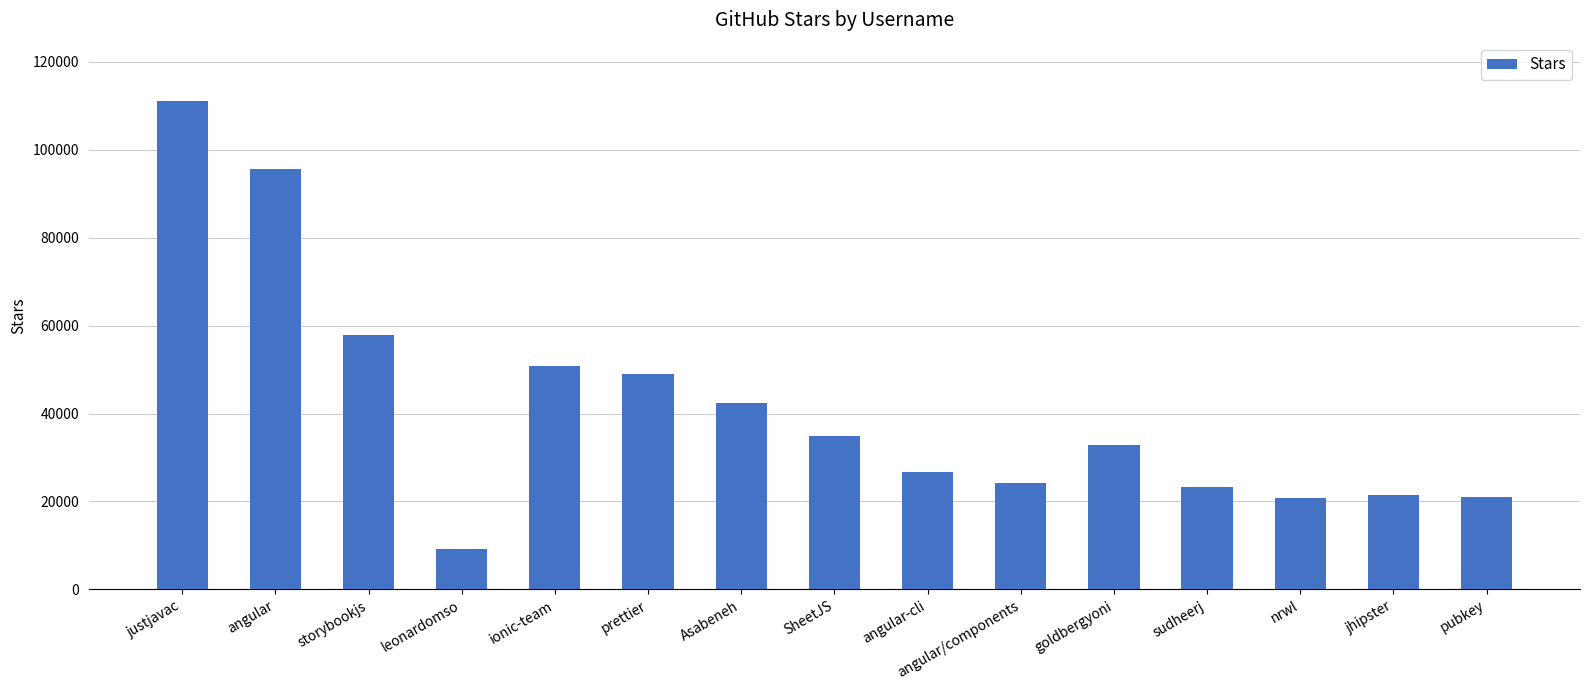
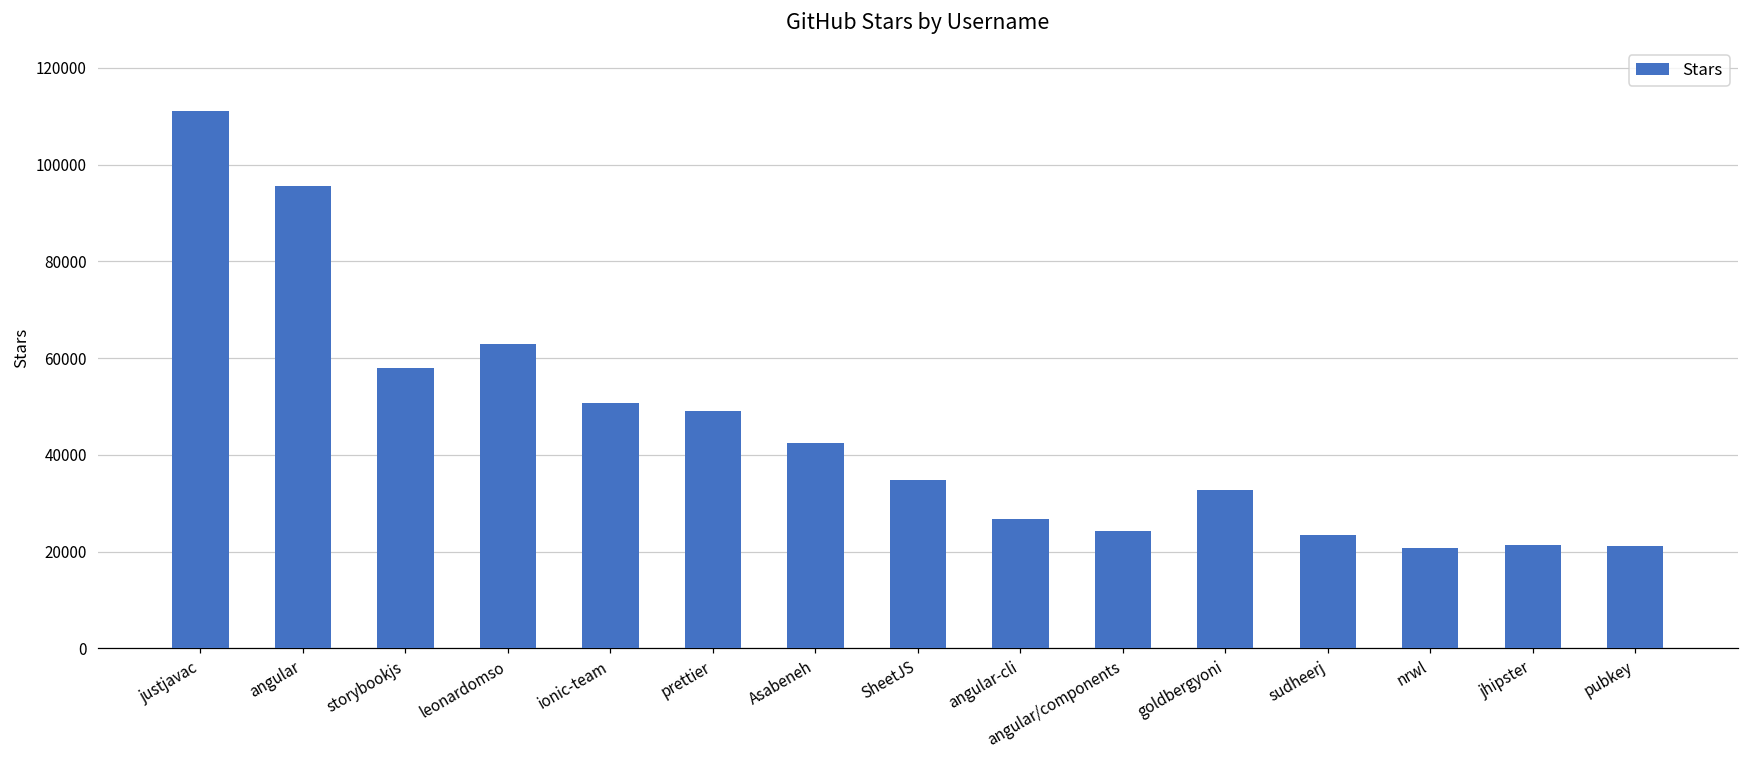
  {
    "justjavac": 111000,
    "angular": 96000,
    "storybookjs": 58000,
-   "leonardomso": 9000,
+   "leonardomso": 63000,
    "ionic-team": 51000,
    "prettier": 49000,
    "Asabeneh": 42000,
    "SheetJS": 35000,
    "angular-cli": 27000,
    "angular/components": 24000,
    "goldbergyoni": 33000,
    "sudheerj": 23000,
    "nrwl": 21000,
    "jhipster": 21000,
    "pubkey": 21000
  }
